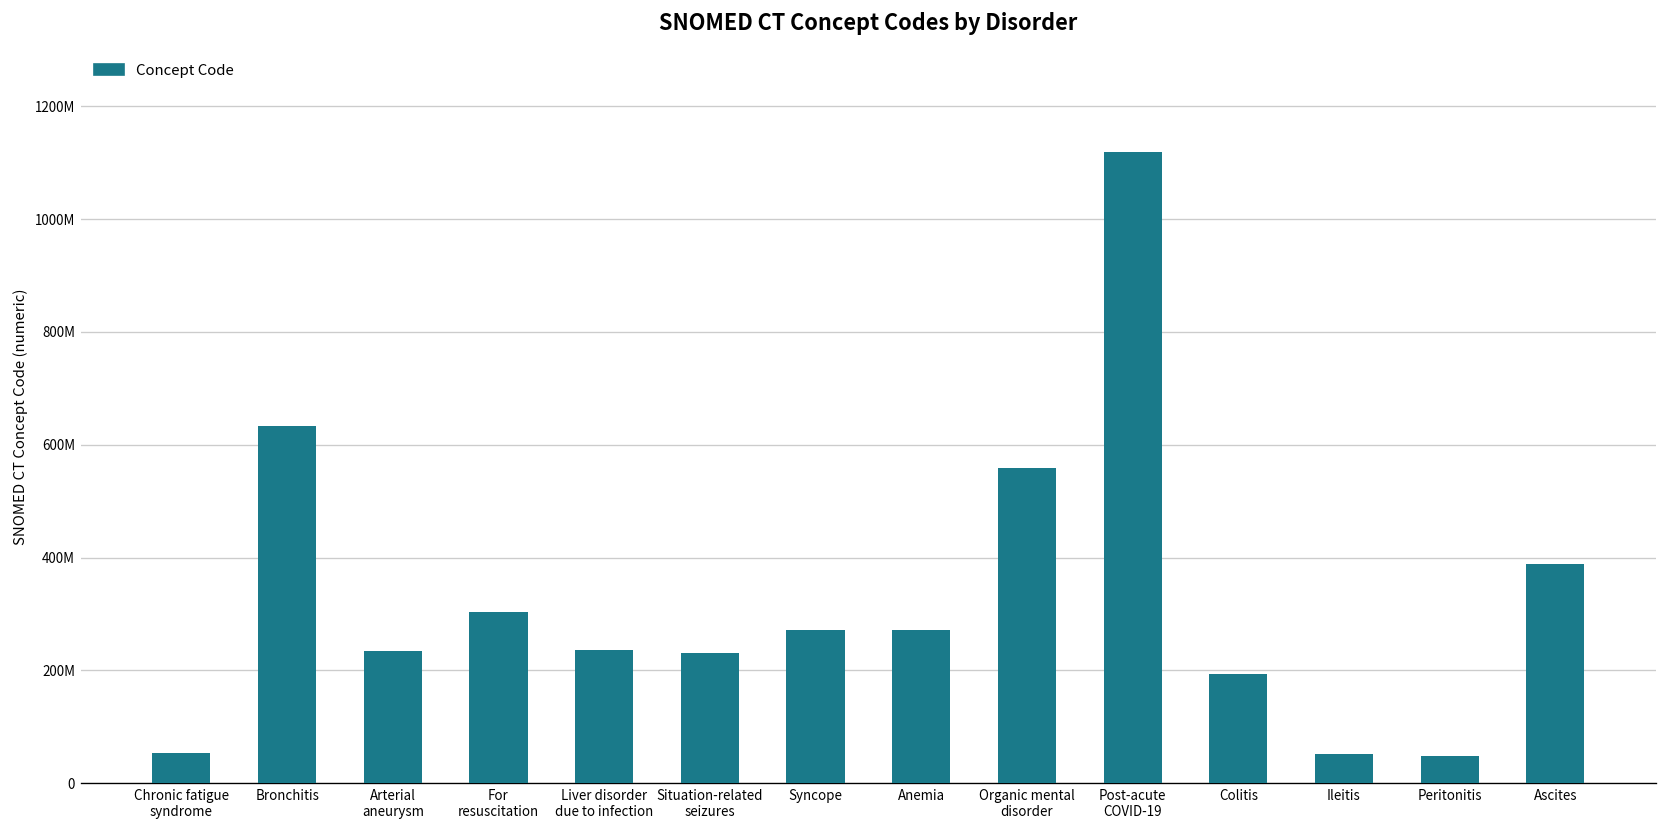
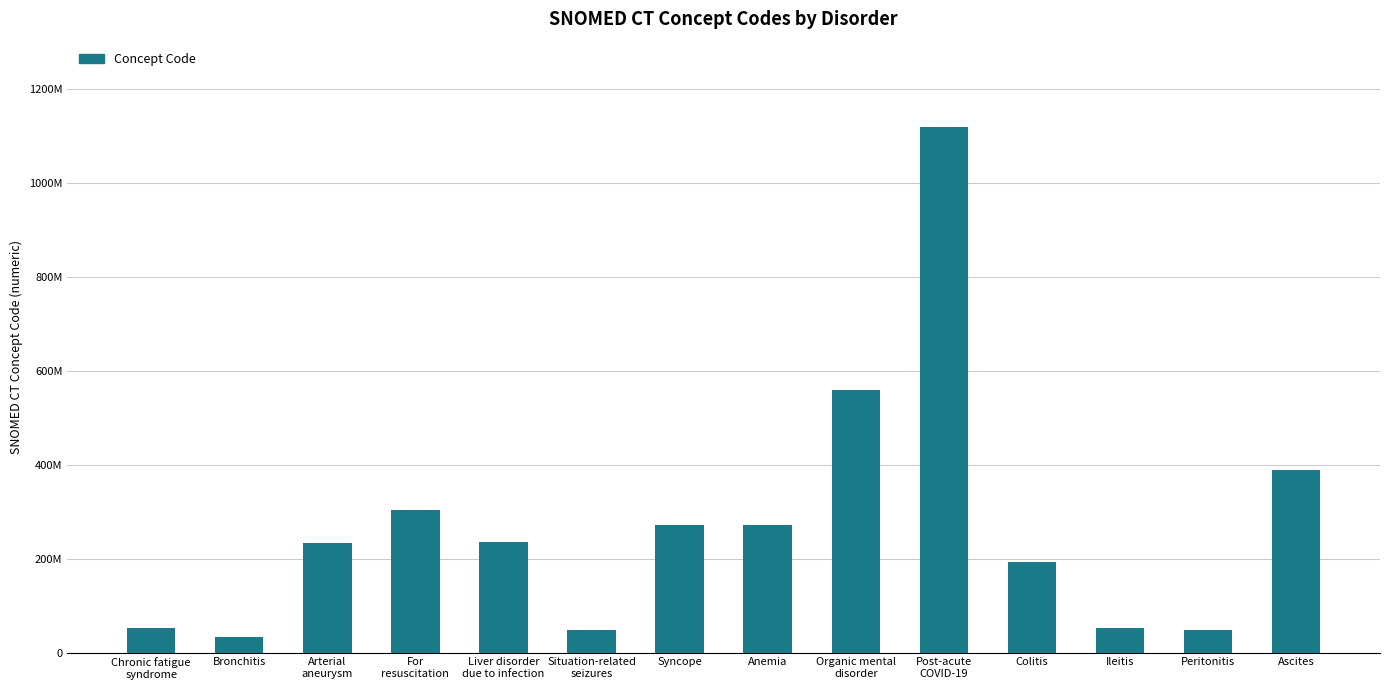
  {
    "Chronic fatigue syndrome": 50000000,
-   "Bronchitis": 630000000,
+   "Bronchitis": 30000000,
    "Arterial aneurysm": 230000000,
    "For resuscitation": 300000000,
    "Liver disorder due to infection": 240000000,
-   "Situation-related seizures": 230000000,
+   "Situation-related seizures": 50000000,
    "Syncope": 270000000,
    "Anemia": 270000000,
    "Organic mental disorder": 560000000,
    "Post-acute COVID-19": 1120000000,
    "Colitis": 190000000,
    "Ileitis": 50000000,
    "Peritonitis": 50000000,
    "Ascites": 390000000
  }
